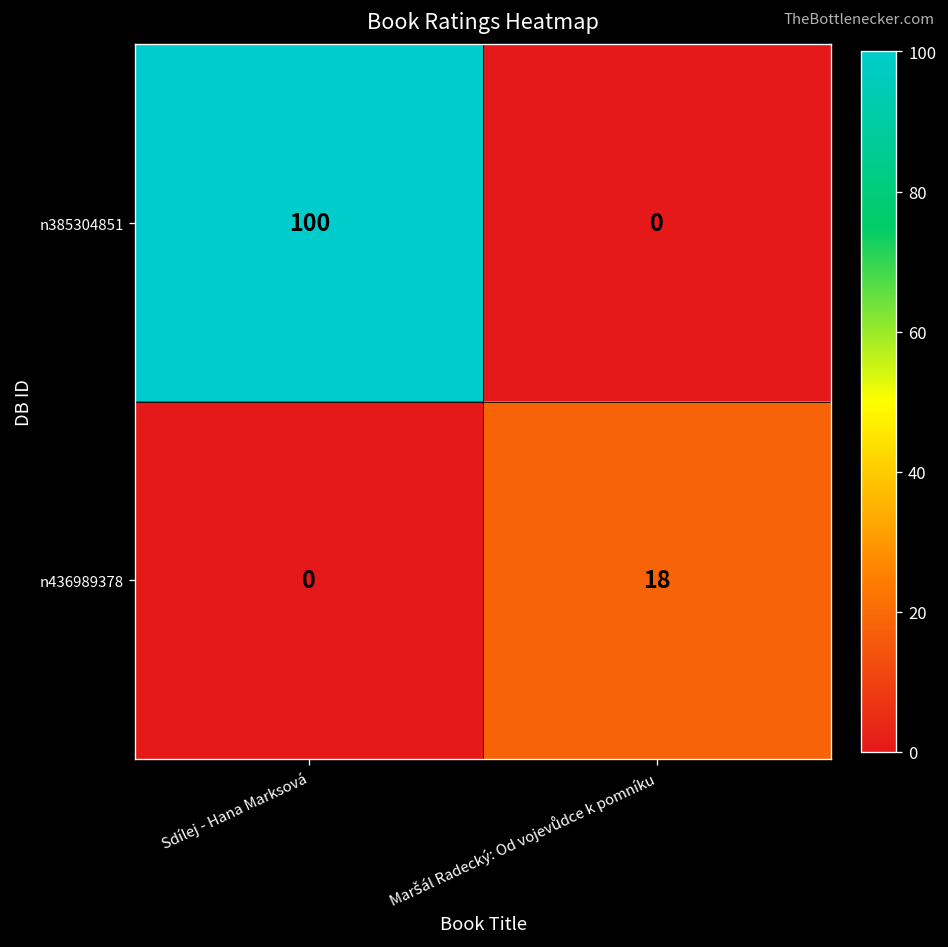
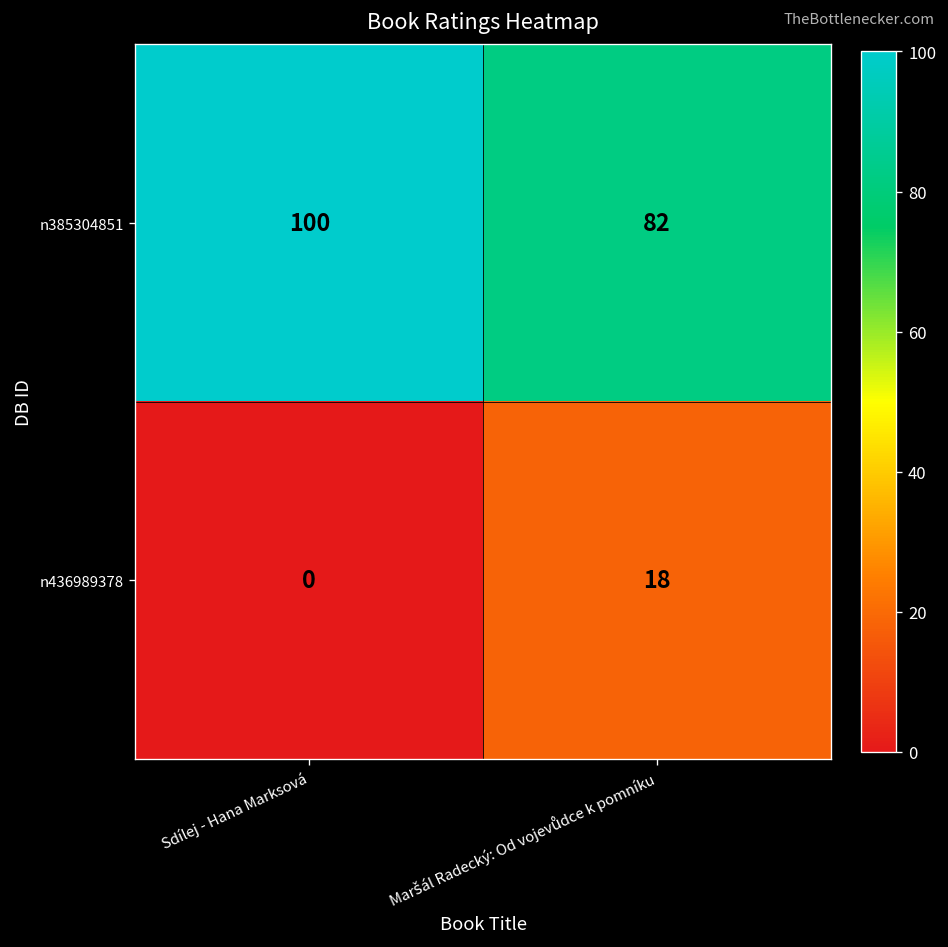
  {
    "n385304851": {
      "Sdílej - Hana Marksová": 100,
-     "Maršál Radecký: Od vojevůdce k pomníku": 0
+     "Maršál Radecký: Od vojevůdce k pomníku": 82
    },
    "n436989378": {
      "Sdílej - Hana Marksová": 0,
      "Maršál Radecký: Od vojevůdce k pomníku": 18
    }
  }
